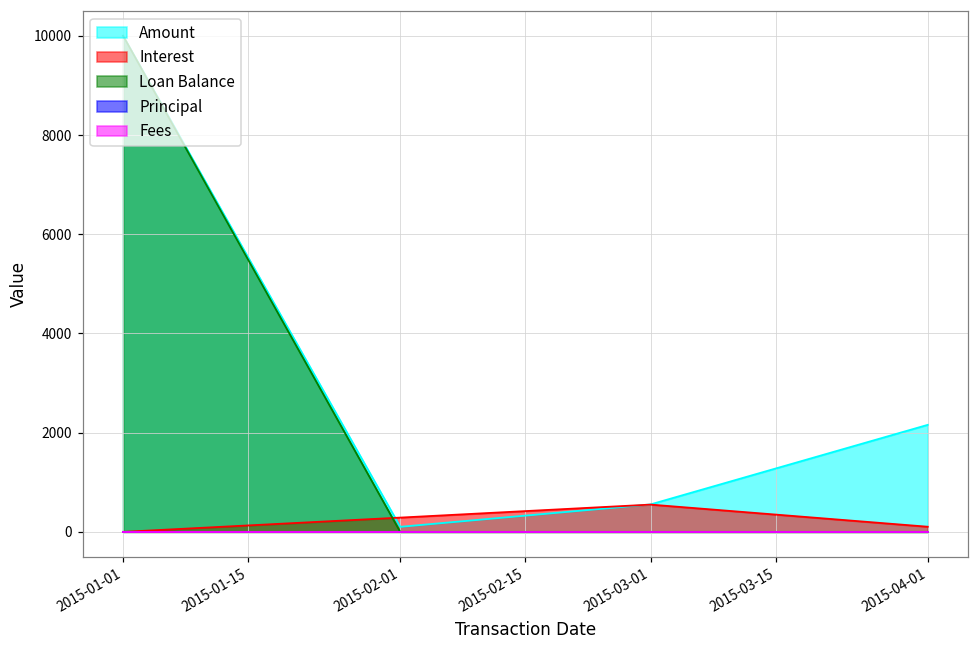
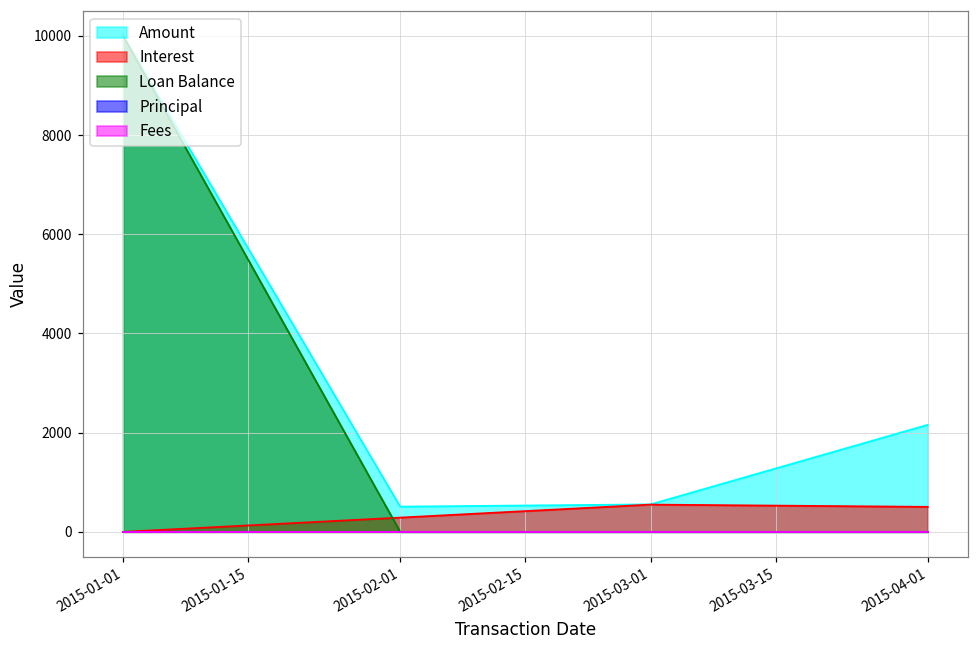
  {
    "Amount": {
-     "2015-02-01": 100,
+     "2015-02-01": 500,
      "2015-04-01": 2200
    },
    "Interest": {
      "2015-02-01": 300,
-     "2015-04-01": 100
+     "2015-04-01": 500
    }
  }
